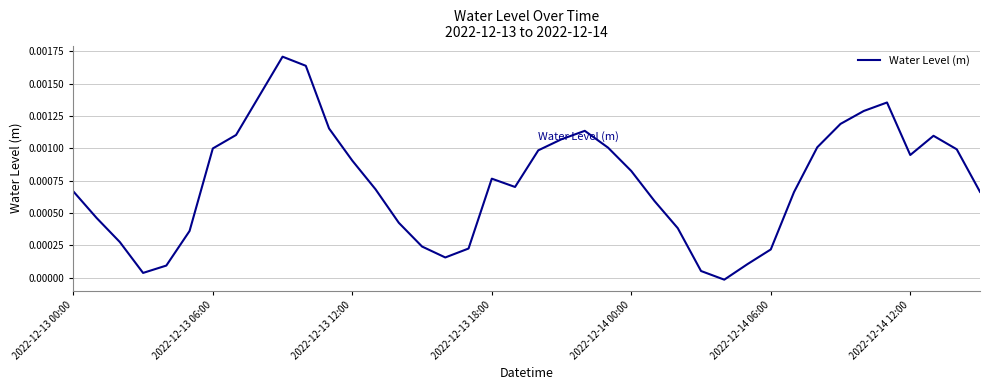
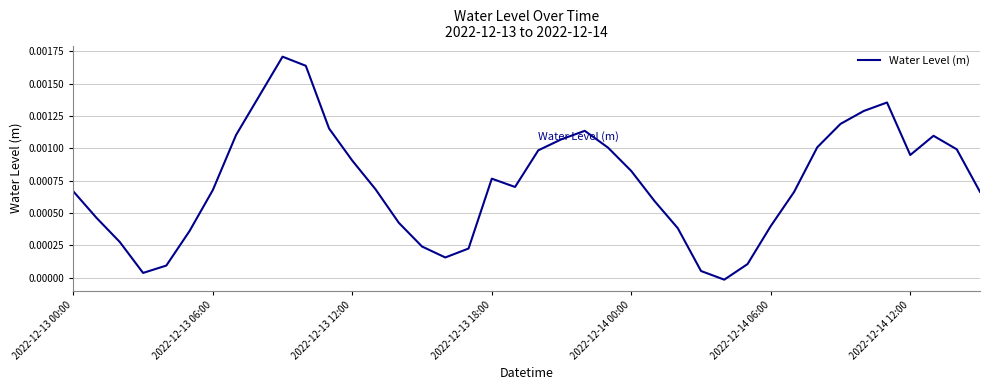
  {
    "2022-12-13 00:00": 0.00067,
-   "2022-12-13 06:00": 0.00100,
+   "2022-12-13 06:00": 0.00068,
    "2022-12-13 12:00": 0.00090,
    "2022-12-13 18:00": 0.00077,
    "2022-12-14 00:00": 0.00082,
-   "2022-12-14 06:00": 0.00022,
+   "2022-12-14 06:00": 0.00040,
    "2022-12-14 12:00": 0.00095
  }
